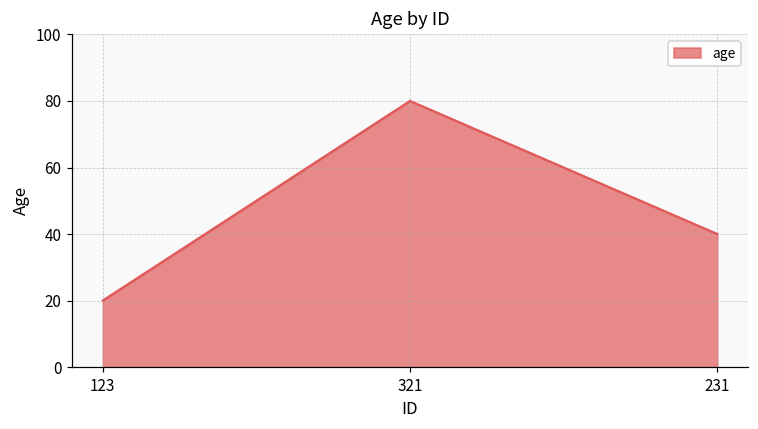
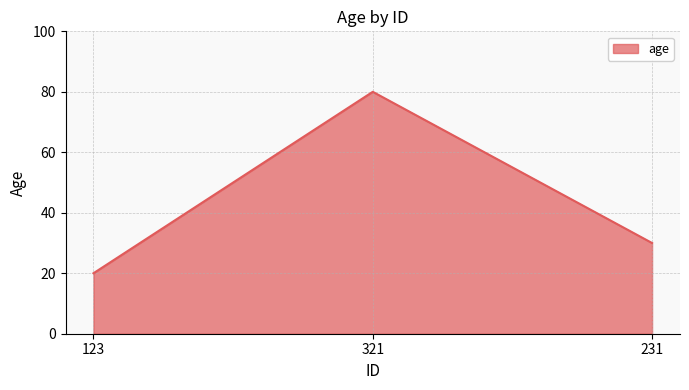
  {
    "123": 20,
    "321": 80,
-   "231": 40
+   "231": 30
  }
